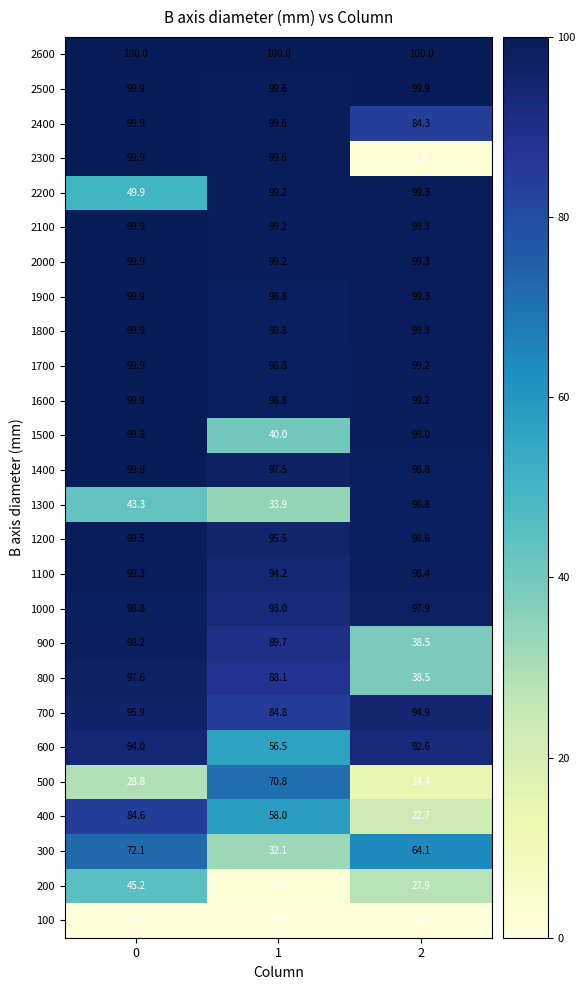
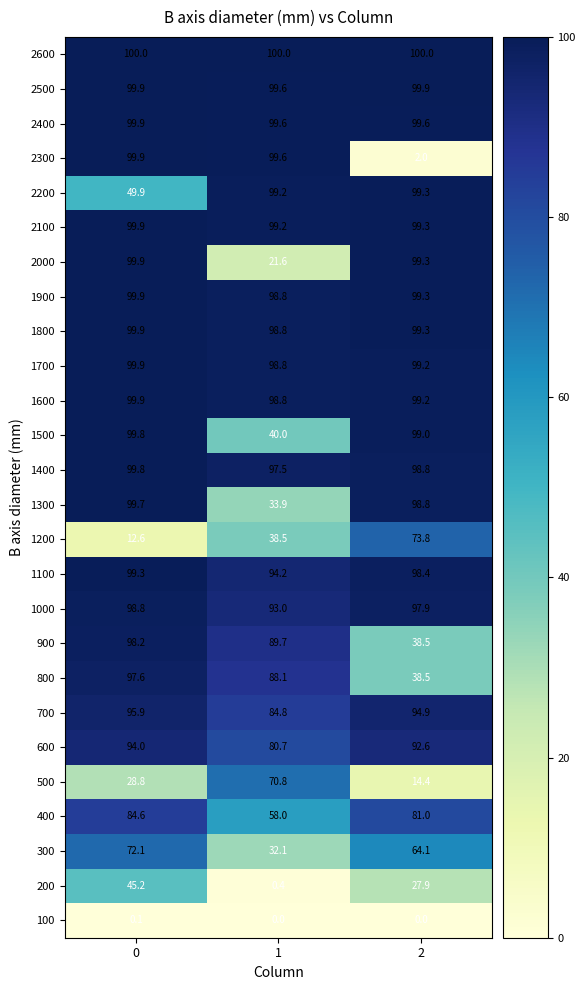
  {
    "2600": {
      "0": 100.0,
      "1": 100.0,
      "2": 100.0
    },
    "2500": {
      "0": 99.9,
      "1": 99.6,
      "2": 99.9
    },
    "2400": {
      "0": 99.9,
      "1": 99.6,
-     "2": 84.3
+     "2": 99.6
    },
    "2300": {
      "0": 99.9,
      "1": 99.6
    },
    "2200": {
      "0": 49.9,
      "1": 99.2,
      "2": 99.3
    },
    "2100": {
      "0": 99.9,
      "1": 99.2,
      "2": 99.3
    },
    "2000": {
      "0": 99.9,
-     "1": 99.2,
+     "1": 21.6,
      "2": 99.3
    },
    "1900": {
      "0": 99.9,
      "1": 98.8,
      "2": 99.3
    },
    "1800": {
      "0": 99.9,
      "1": 98.8,
      "2": 99.3
    },
    "1700": {
      "0": 99.9,
      "1": 98.8,
      "2": 99.2
    },
    "1600": {
      "0": 99.9,
      "1": 98.8,
      "2": 99.2
    },
    "1500": {
      "0": 99.8,
      "1": 40.0,
      "2": 99.0
    },
    "1400": {
      "0": 99.8,
      "1": 97.5,
      "2": 98.8
    },
    "1300": {
-     "0": 43.3,
+     "0": 99.7,
      "1": 33.9,
      "2": 98.8
    },
    "1200": {
-     "0": 99.5,
-     "1": 95.5,
-     "2": 98.6
+     "0": 12.6,
+     "1": 38.5,
+     "2": 73.8
    },
    "1100": {
      "0": 99.3,
      "1": 94.2,
      "2": 98.4
    },
    "1000": {
      "0": 98.8,
      "1": 93.0,
      "2": 97.9
    },
    "900": {
      "0": 98.2,
      "1": 89.7,
      "2": 38.5
    },
    "800": {
      "0": 97.6,
      "1": 88.1,
      "2": 38.5
    },
    "700": {
      "0": 95.9,
      "1": 84.8,
      "2": 94.9
    },
    "600": {
      "0": 94.0,
-     "1": 56.5,
+     "1": 80.7,
      "2": 92.6
    },
    "500": {
      "0": 28.8,
      "1": 70.8,
      "2": 14.4
    },
    "400": {
      "0": 84.6,
      "1": 58.0,
-     "2": 22.7
+     "2": 81.0
    },
    "300": {
      "0": 72.1,
      "1": 32.1,
      "2": 64.1
    },
    "200": {
      "0": 45.2,
      "2": 27.9
    }
  }
